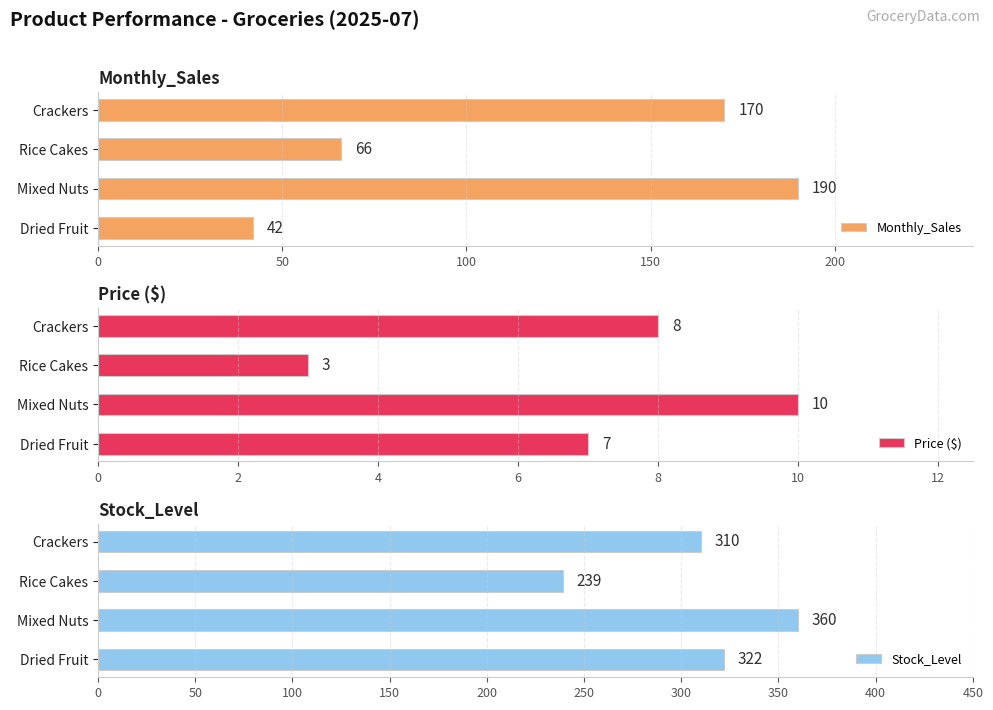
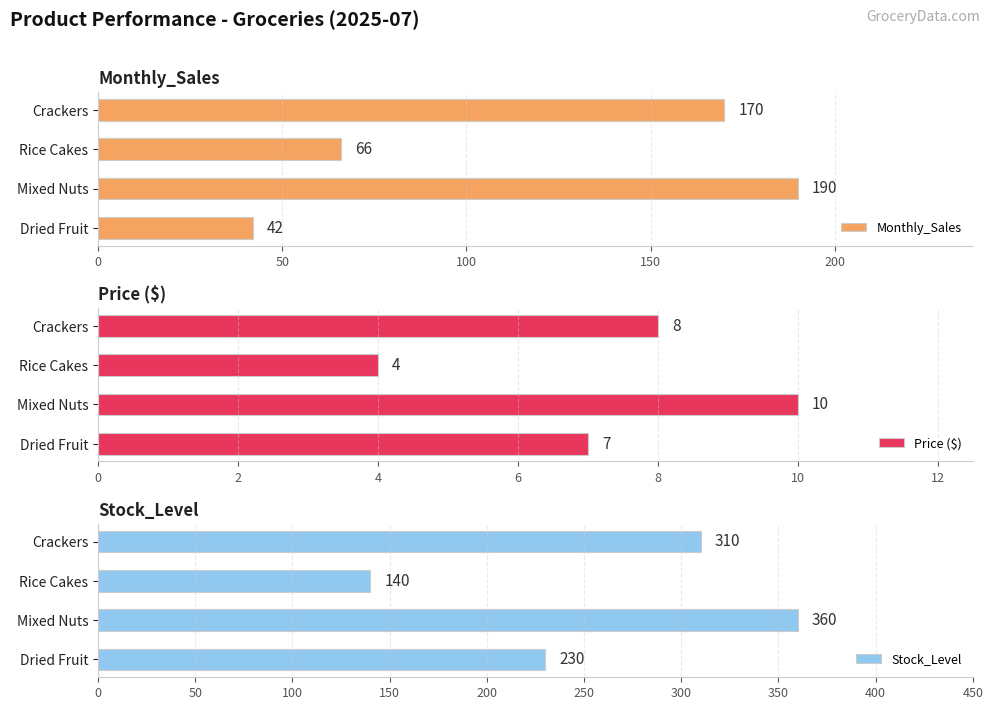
  {
    "Monthly_Sales": {
      "Crackers": 170,
      "Rice Cakes": 66,
      "Mixed Nuts": 190,
      "Dried Fruit": 42
    },
    "Price ($)": {
      "Crackers": 8,
-     "Rice Cakes": 3,
+     "Rice Cakes": 4,
      "Mixed Nuts": 10,
      "Dried Fruit": 7
    },
    "Stock_Level": {
      "Crackers": 310,
-     "Rice Cakes": 239,
+     "Rice Cakes": 140,
      "Mixed Nuts": 360,
-     "Dried Fruit": 322
+     "Dried Fruit": 230
    }
  }
